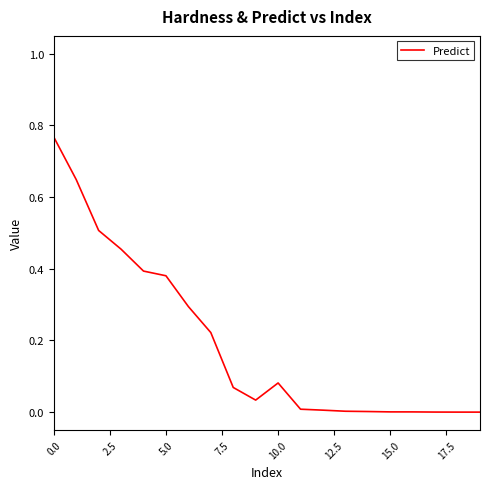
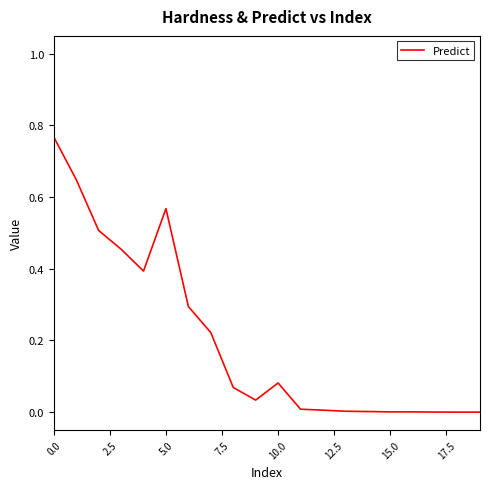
  {
    "0.0": 0.77,
-   "5.0": 0.38,
+   "5.0": 0.57,
    "10.0": 0.08,
    "15.0": 0.00
  }
